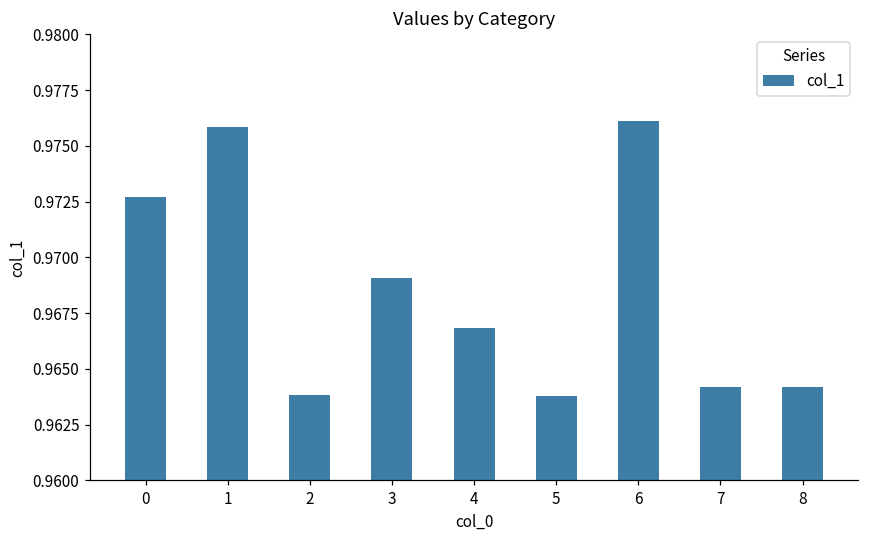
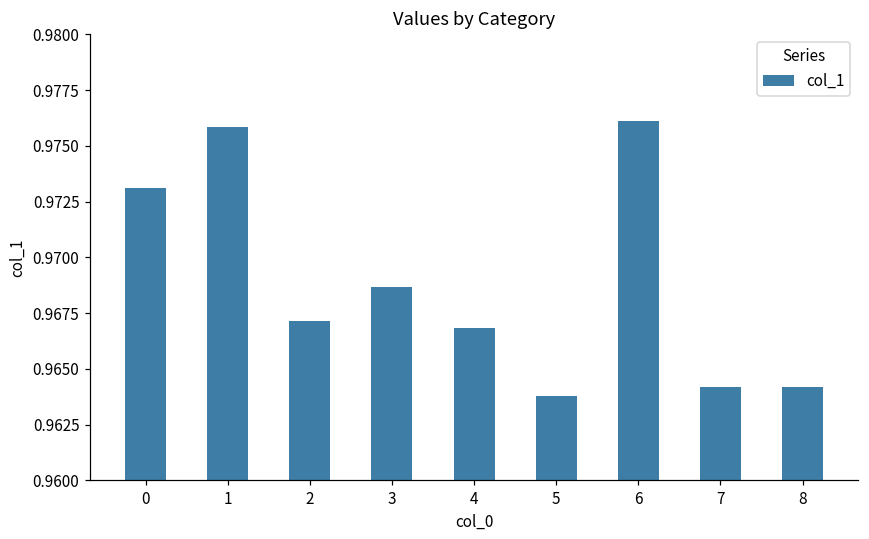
  {
-   "0": 0.9727,
+   "0": 0.9731,
    "1": 0.9759,
-   "2": 0.9638,
-   "3": 0.9691,
+   "2": 0.9672,
+   "3": 0.9687,
    "4": 0.9668,
    "5": 0.9638,
    "6": 0.9761,
    "7": 0.9642,
    "8": 0.9642
  }
